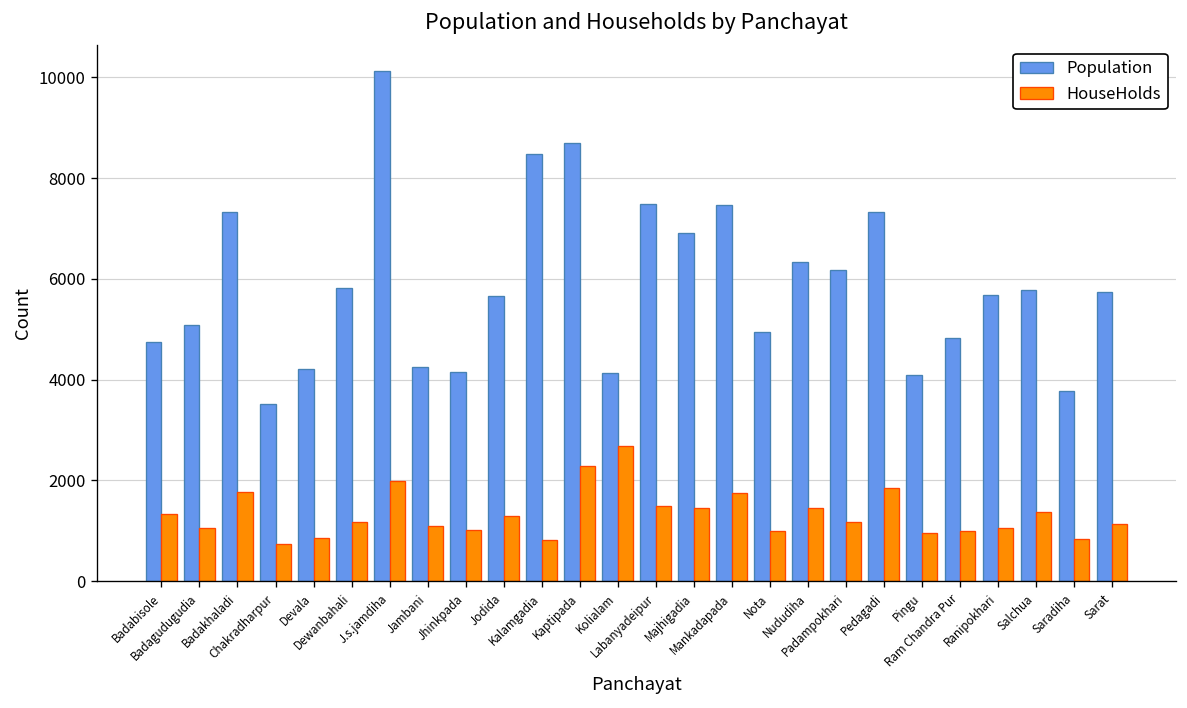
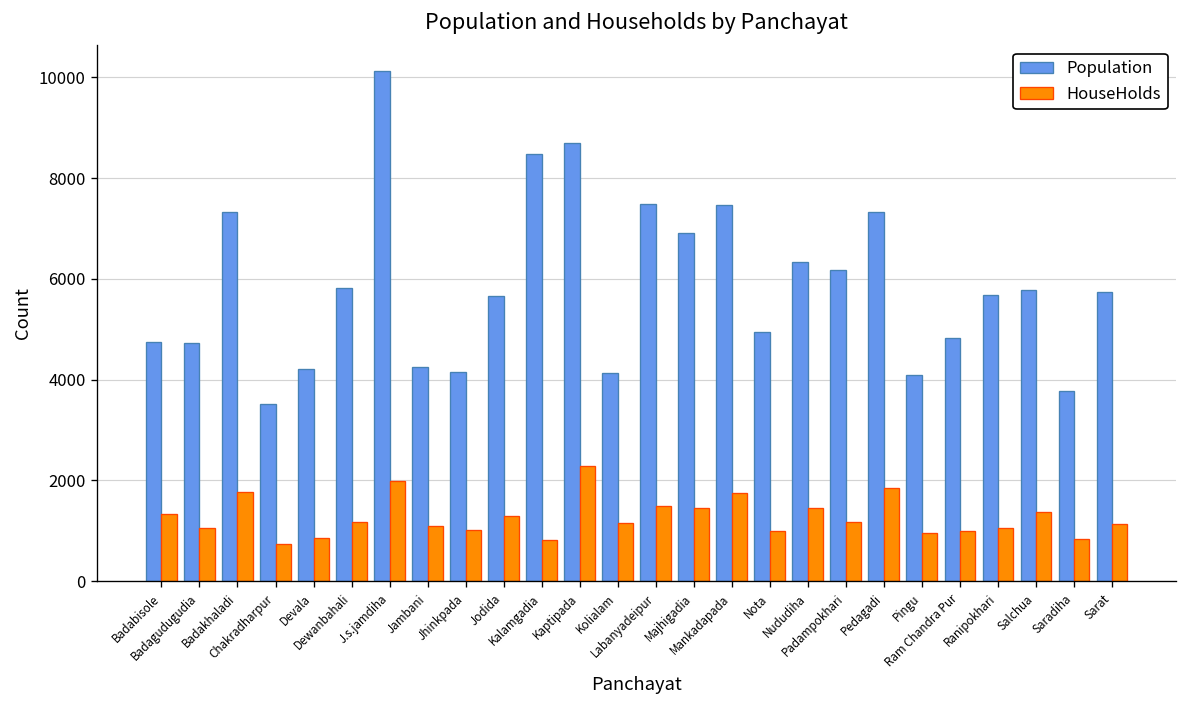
  {
    "Population": {
      "Badabisole": 4800,
-     "Badagudugudia": 5100,
+     "Badagudugudia": 4700,
      "Badakhaladi": 7300,
      "Chakradharpur": 3500,
      "Devala": 4200,
      "Dewanbahali": 5800,
      "J.s.jamdiha": 10100,
      "Jambani": 4300,
      "Jhinkpada": 4100,
      "Jodida": 5700,
      "Kalamgadia": 8500,
      "Kaptipada": 8700,
      "Kolialam": 4100,
      "Labanyadeipur": 7500,
      "Majhigadia": 6900,
      "Mankadapada": 7500,
      "Nota": 4900,
      "Nududiha": 6300,
      "Padampokhari": 6200,
      "Pedagadi": 7300,
      "Pingu": 4100,
      "Ram Chandra Pur": 4800,
      "Ranipokhari": 5700,
      "Salchua": 5800,
      "Saradiha": 3800,
      "Sarat": 5700
    },
    "HouseHolds": {
      "Badabisole": 1300,
      "Badagudugudia": 1100,
      "Badakhaladi": 1800,
      "Chakradharpur": 700,
      "Devala": 900,
      "Dewanbahali": 1200,
      "J.s.jamdiha": 2000,
      "Jambani": 1100,
      "Jhinkpada": 1000,
      "Jodida": 1300,
      "Kalamgadia": 800,
      "Kaptipada": 2300,
-     "Kolialam": 2700,
+     "Kolialam": 1200,
      "Labanyadeipur": 1500,
      "Majhigadia": 1500,
      "Mankadapada": 1800,
      "Nota": 1000,
      "Nududiha": 1400,
      "Padampokhari": 1200,
      "Pedagadi": 1800,
      "Pingu": 1000,
      "Ram Chandra Pur": 1000,
      "Ranipokhari": 1100,
      "Salchua": 1400,
      "Saradiha": 800,
      "Sarat": 1100
    }
  }
